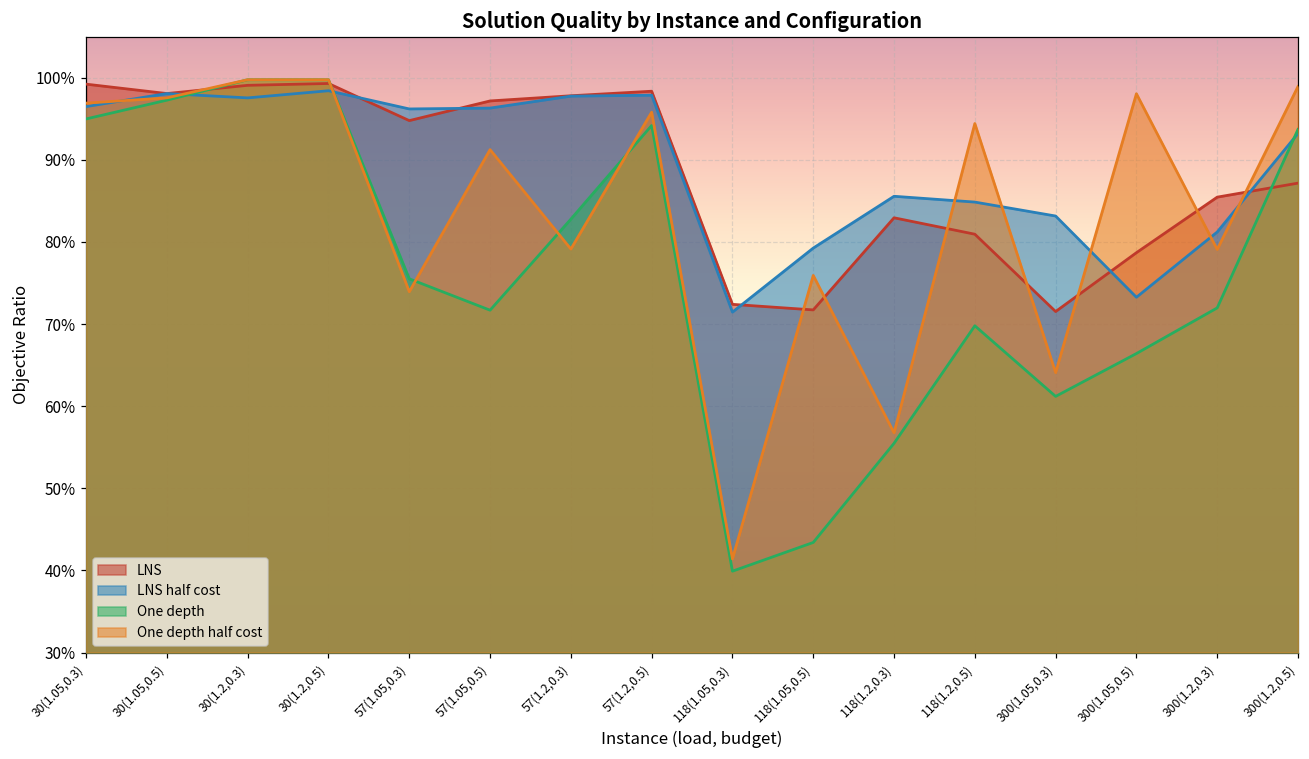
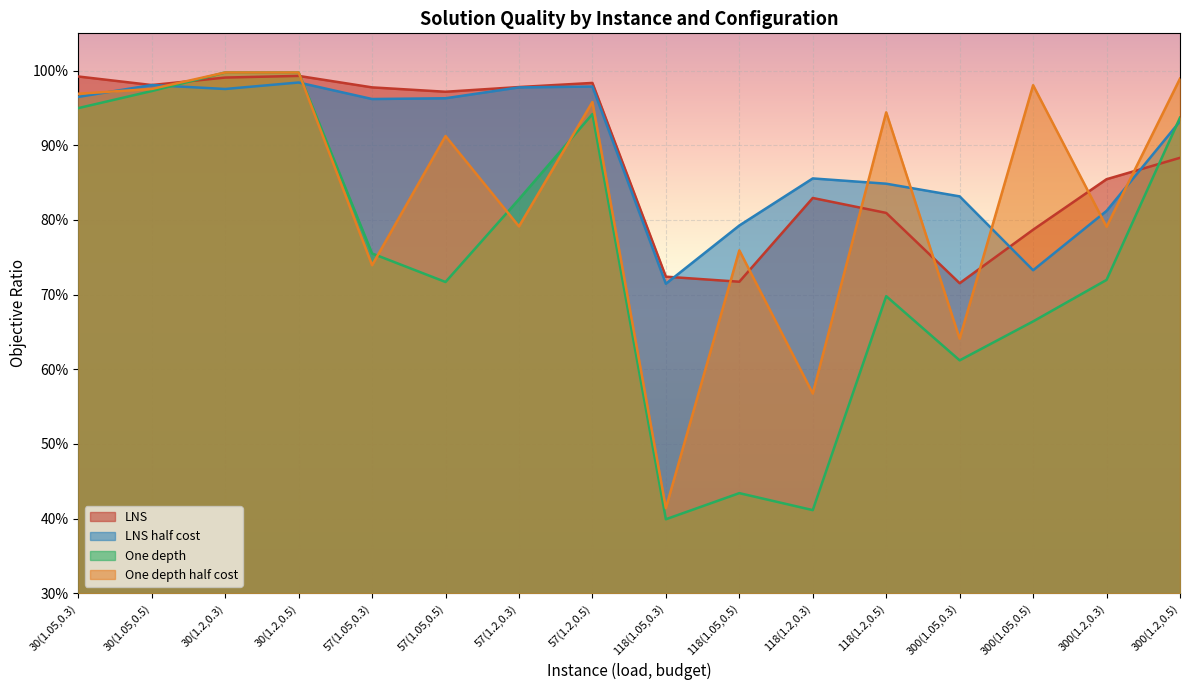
  {
    "LNS": {
      "30(1.05,0.3)": "99%",
      "30(1.2,0.3)": "99%",
      "30(1.2,0.5)": "99%",
-     "57(1.05,0.3)": "95%",
+     "57(1.05,0.3)": "98%",
      "57(1.05,0.5)": "97%",
      "57(1.2,0.5)": "98%",
      "118(1.05,0.3)": "72%",
      "118(1.05,0.5)": "72%",
      "118(1.2,0.3)": "83%",
      "118(1.2,0.5)": "81%",
      "300(1.05,0.3)": "72%",
      "300(1.05,0.5)": "79%",
      "300(1.2,0.3)": "85%",
-     "300(1.2,0.5)": "87%"
+     "300(1.2,0.5)": "88%"
    },
    "LNS half cost": {
      "30(1.05,0.3)": "96%",
      "30(1.2,0.3)": "98%",
      "30(1.2,0.5)": "98%",
      "57(1.05,0.3)": "96%",
      "57(1.05,0.5)": "96%",
      "57(1.2,0.5)": "98%",
      "118(1.05,0.3)": "71%",
      "118(1.05,0.5)": "79%",
      "118(1.2,0.3)": "86%",
      "118(1.2,0.5)": "85%",
      "300(1.05,0.3)": "83%",
      "300(1.05,0.5)": "73%",
      "300(1.2,0.3)": "81%",
      "300(1.2,0.5)": "93%"
    },
    "One depth": {
      "30(1.05,0.3)": "95%",
      "57(1.05,0.3)": "76%",
      "57(1.05,0.5)": "72%",
      "57(1.2,0.3)": "83%",
      "57(1.2,0.5)": "94%",
      "118(1.05,0.3)": "40%",
      "118(1.05,0.5)": "43%",
-     "118(1.2,0.3)": "55%",
+     "118(1.2,0.3)": "41%",
      "118(1.2,0.5)": "70%",
      "300(1.05,0.3)": "61%",
      "300(1.05,0.5)": "66%",
      "300(1.2,0.3)": "72%",
      "300(1.2,0.5)": "94%"
    },
    "One depth half cost": {
      "30(1.05,0.3)": "97%",
      "57(1.05,0.3)": "74%",
      "57(1.05,0.5)": "91%",
      "57(1.2,0.3)": "79%",
      "57(1.2,0.5)": "96%",
      "118(1.05,0.3)": "41%",
      "118(1.05,0.5)": "76%",
      "118(1.2,0.3)": "57%",
      "118(1.2,0.5)": "94%",
      "300(1.05,0.3)": "64%",
      "300(1.05,0.5)": "98%",
      "300(1.2,0.3)": "79%",
      "300(1.2,0.5)": "99%"
    }
  }
